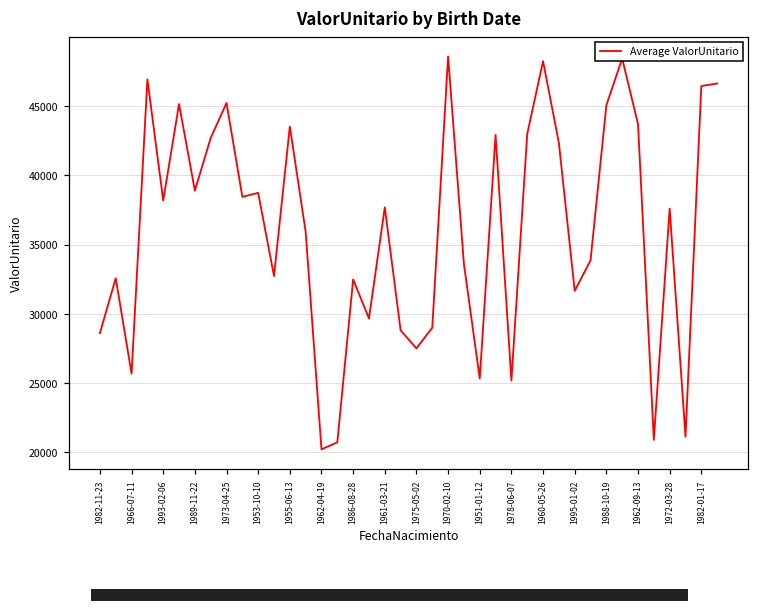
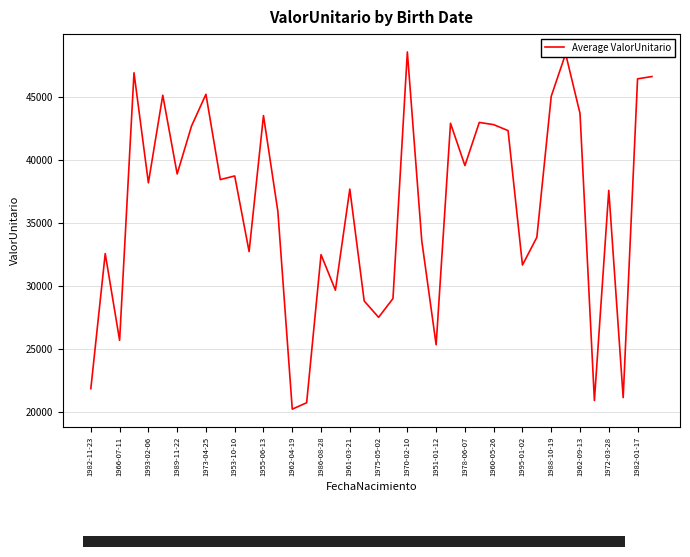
  {
-   "1982-11-23": 28600,
+   "1982-11-23": 21800,
    "1966-07-11": 25700,
    "1993-02-06": 38200,
    "1989-11-22": 38900,
    "1973-04-25": 45200,
    "1953-10-10": 38700,
    "1955-06-13": 43500,
    "1962-04-19": 20200,
    "1986-08-28": 32500,
    "1961-03-21": 37700,
    "1975-05-02": 27500,
    "1970-02-10": 48600,
    "1951-01-12": 25300,
-   "1978-06-07": 25200,
-   "1960-05-26": 48200,
+   "1978-06-07": 39600,
+   "1960-05-26": 42800,
    "1995-01-02": 31700,
    "1988-10-19": 45100,
    "1962-09-13": 43700,
    "1972-03-28": 37600,
    "1982-01-17": 46400
  }
